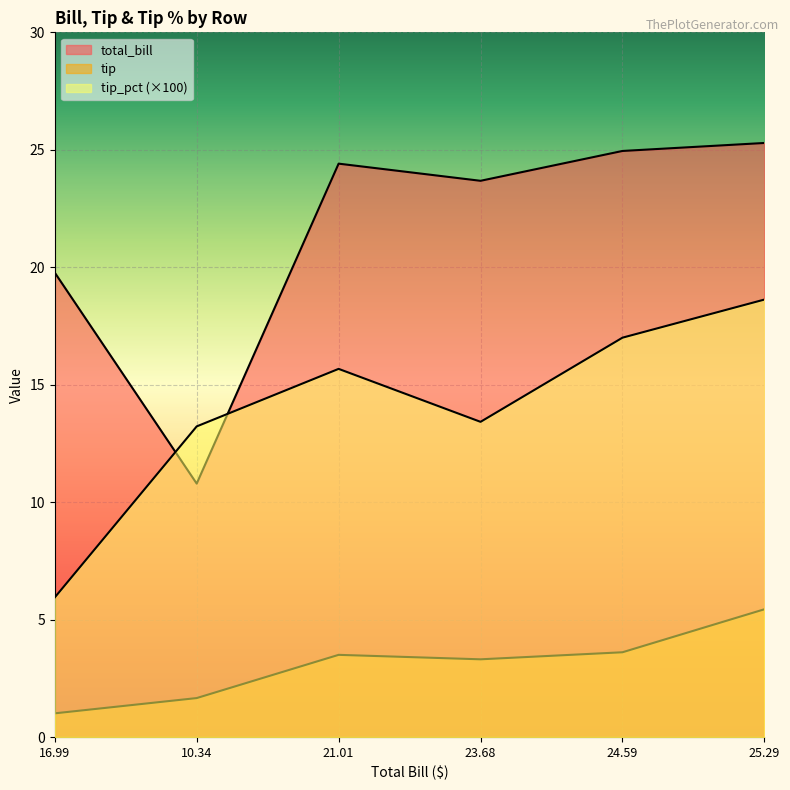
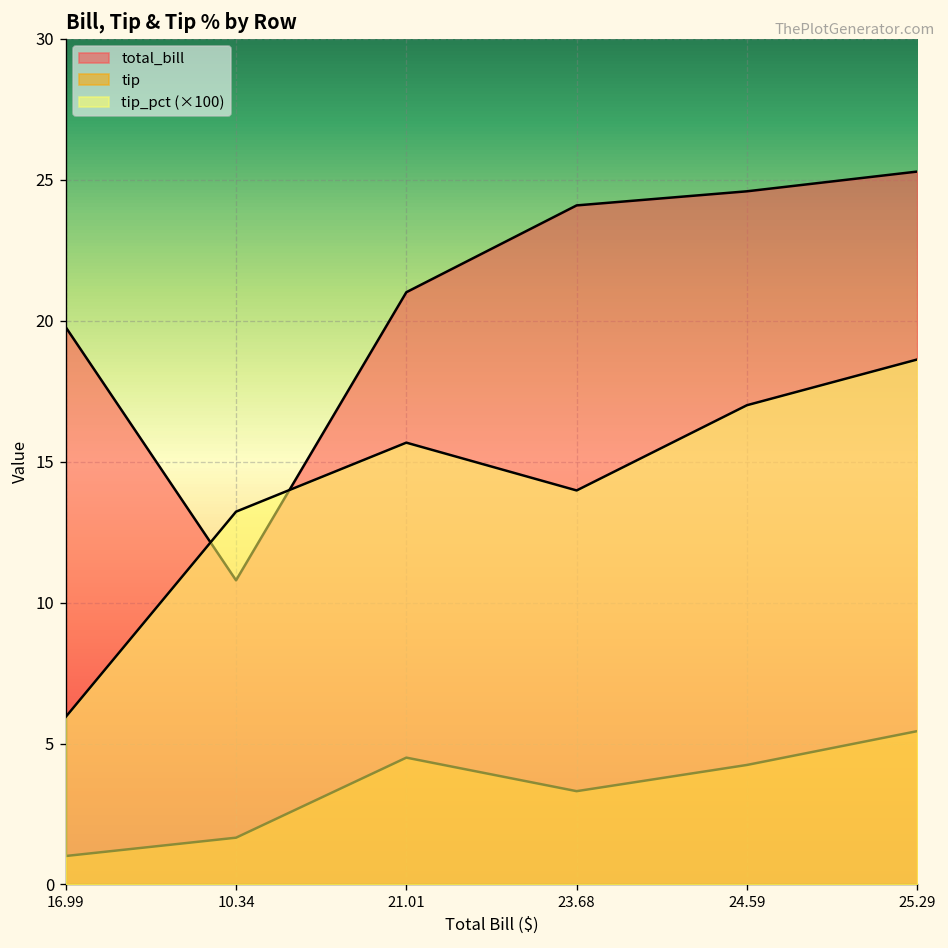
  {
    "total_bill": {
      "16.99": 19.8,
      "10.34": 10.8,
-     "21.01": 24.4,
-     "23.68": 23.7,
-     "24.59": 25.0,
+     "21.01": 21.0,
+     "23.68": 24.1,
+     "24.59": 24.6,
      "25.29": 25.3
    },
    "tip": {
      "16.99": 1.0,
      "10.34": 1.7,
-     "21.01": 3.5,
+     "21.01": 4.5,
      "23.68": 3.3,
-     "24.59": 3.6,
+     "24.59": 4.2,
      "25.29": 5.4
    },
    "tip_pct (×100)": {
      "16.99": 5.9,
      "10.34": 13.2,
      "21.01": 15.7,
-     "23.68": 13.4,
+     "23.68": 14.0,
      "24.59": 17.0,
      "25.29": 18.6
    }
  }
